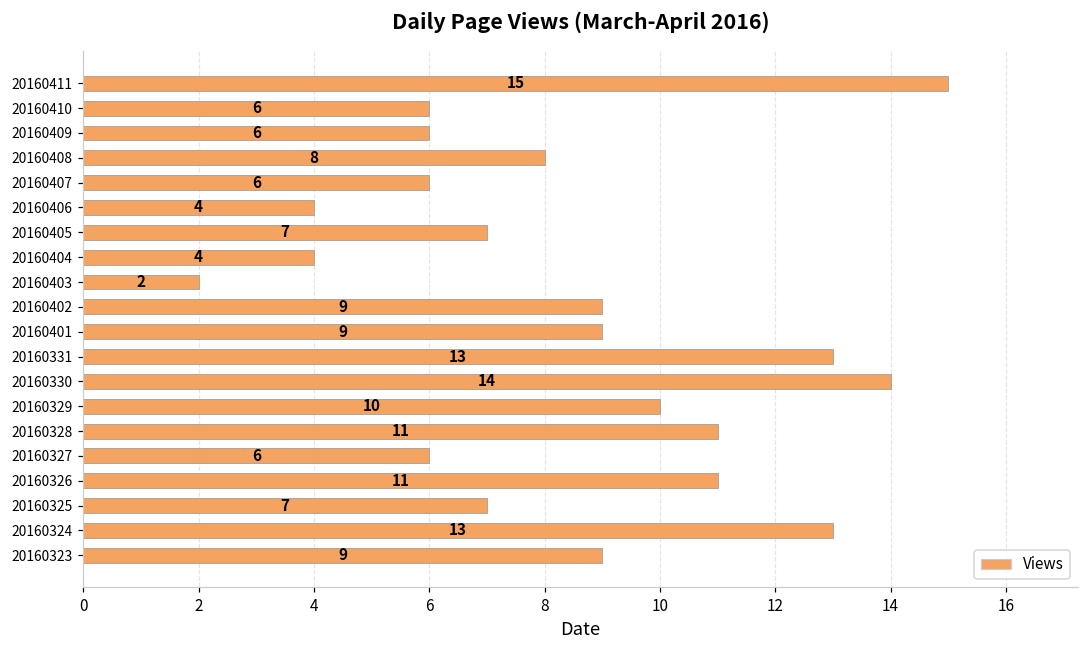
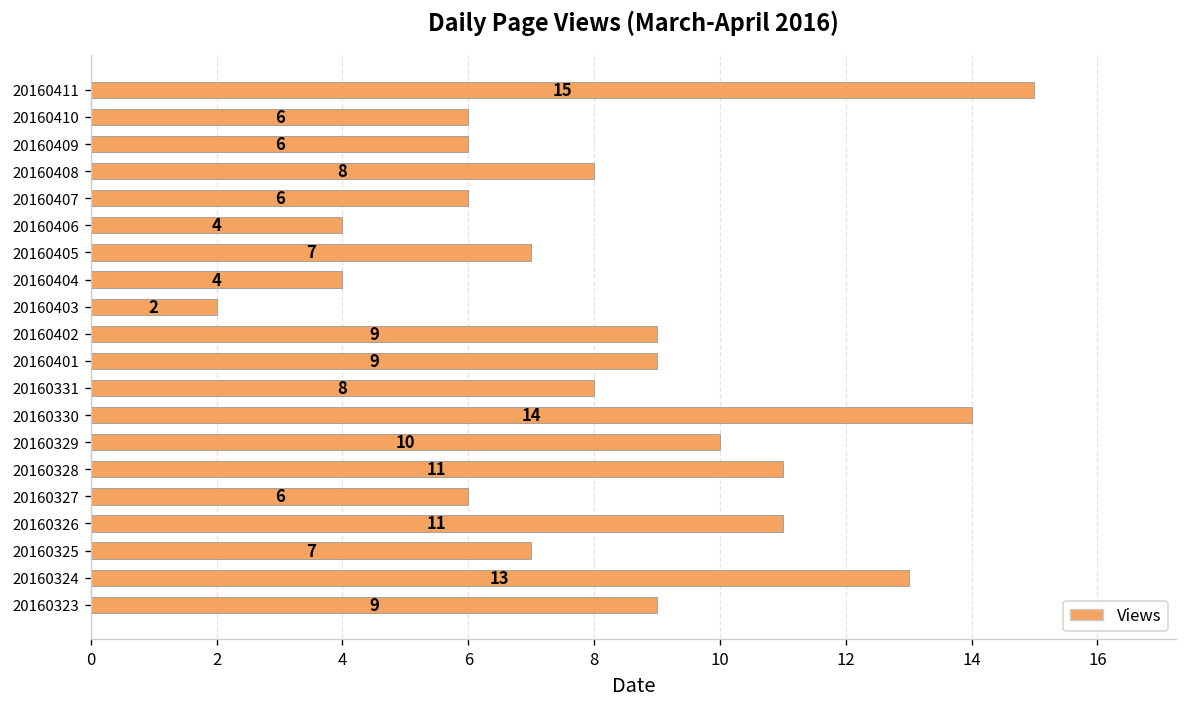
  {
    "20160411": 15,
    "20160410": 6,
    "20160409": 6,
    "20160408": 8,
    "20160407": 6,
    "20160406": 4,
    "20160405": 7,
    "20160404": 4,
    "20160403": 2,
    "20160402": 9,
    "20160401": 9,
-   "20160331": 13,
+   "20160331": 8,
    "20160330": 14,
    "20160329": 10,
    "20160328": 11,
    "20160327": 6,
    "20160326": 11,
    "20160325": 7,
    "20160324": 13,
    "20160323": 9
  }
